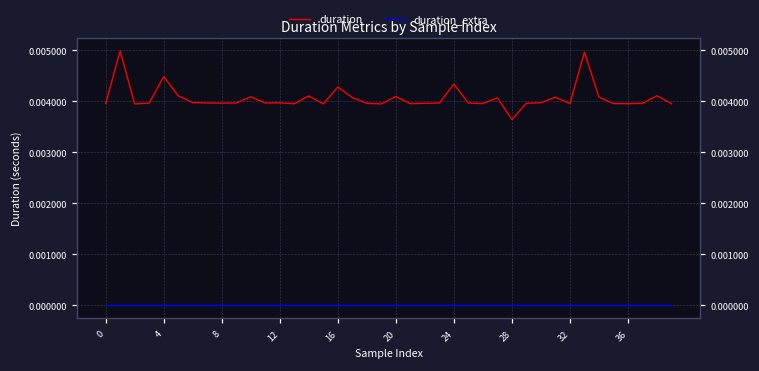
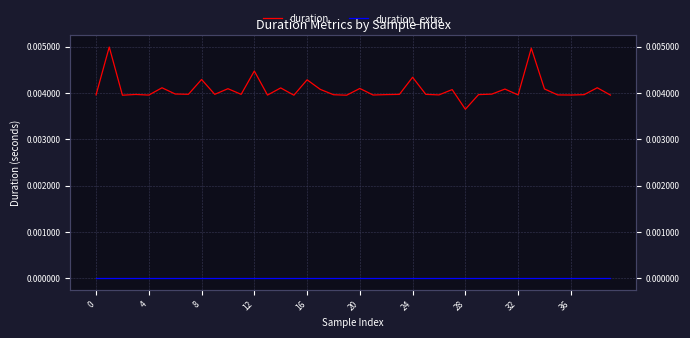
  {
    "duration": {
      "0": 0.0040,
-     "4": 0.0045,
-     "8": 0.0040,
-     "12": 0.0040,
+     "4": 0.0040,
+     "8": 0.0043,
+     "12": 0.0045,
      "16": 0.0043,
      "20": 0.0041,
      "24": 0.0043,
      "28": 0.0036,
      "32": 0.0040,
      "36": 0.0040
    },
    "duration_extra": {
      "0": 0.0000,
      "4": 0.0000,
      "8": 0.0000,
      "12": 0.0000,
      "16": 0.0000,
      "20": 0.0000,
      "24": 0.0000,
      "28": 0.0000,
      "32": 0.0000,
      "36": 0.0000
    }
  }
